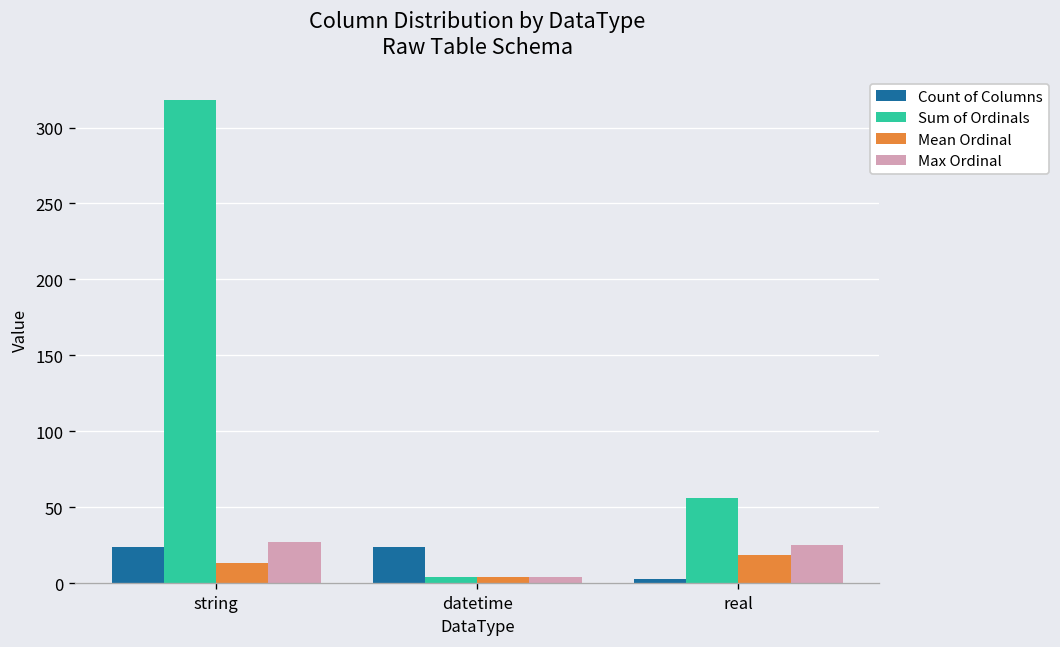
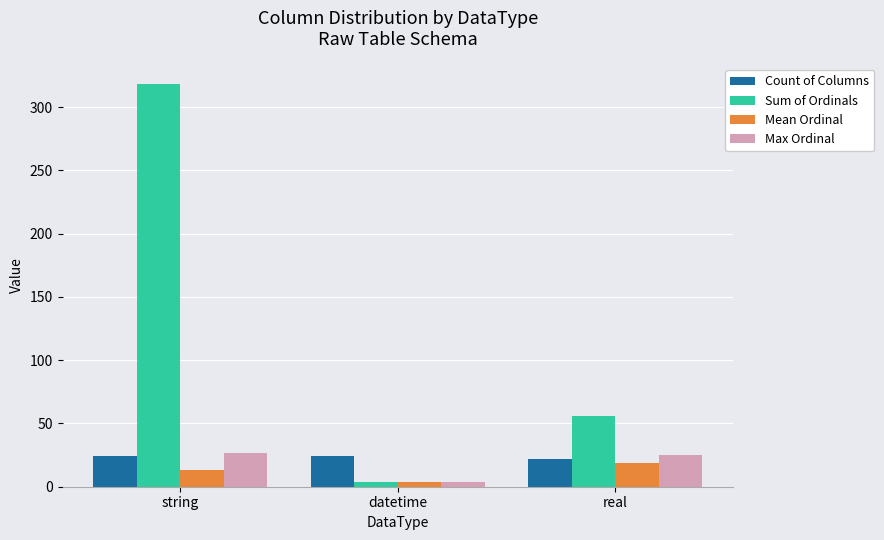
  {
    "Count of Columns": {
      "string": 24,
      "datetime": 24,
-     "real": 3
+     "real": 22
    },
    "Sum of Ordinals": {
      "string": 318,
      "datetime": 4,
      "real": 56
    },
    "Mean Ordinal": {
      "string": 13,
      "datetime": 4,
      "real": 19
    },
    "Max Ordinal": {
      "string": 27,
      "datetime": 4,
      "real": 25
    }
  }
